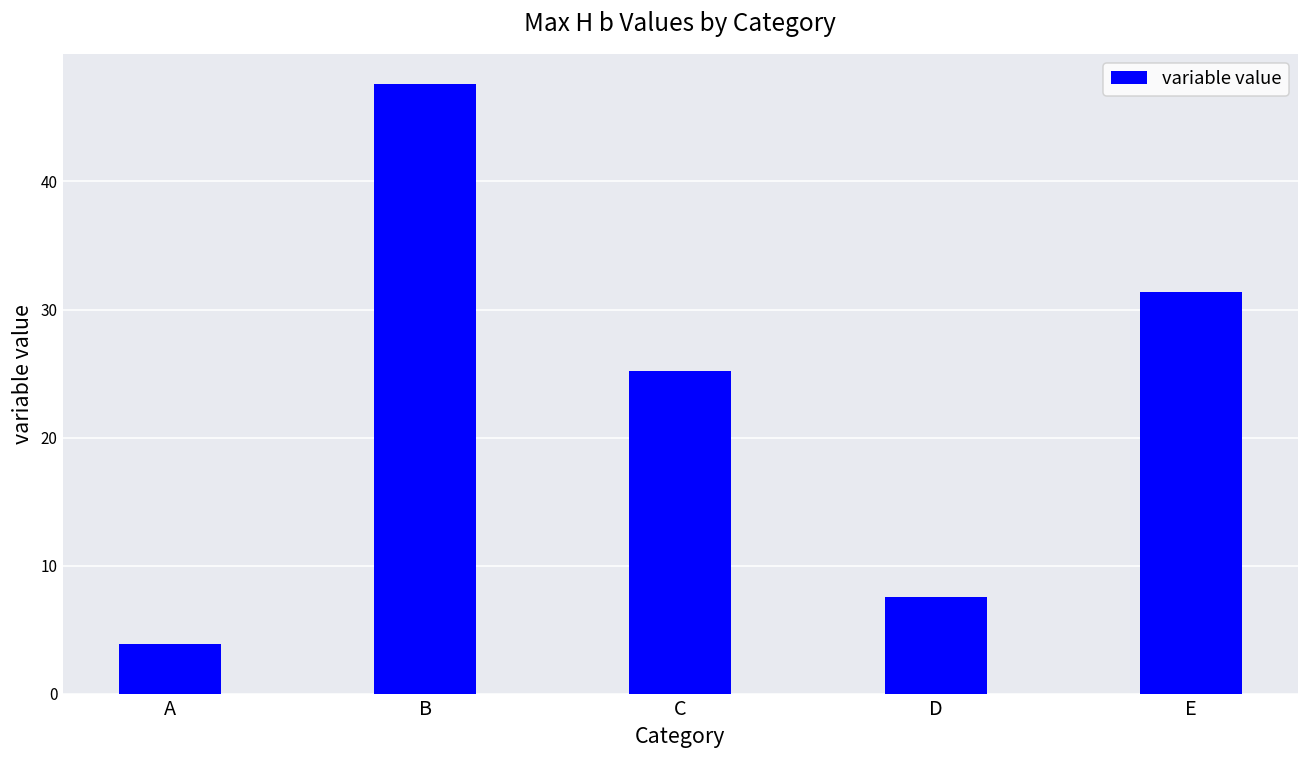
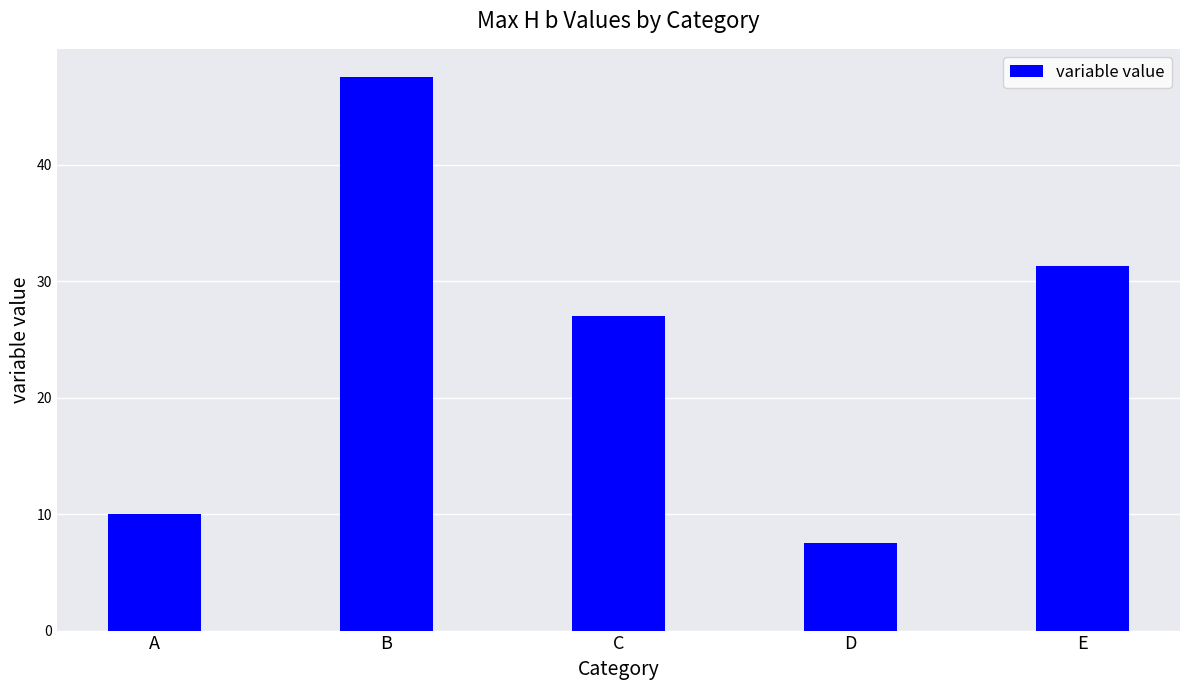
  {
-   "A": 3.9,
+   "A": 10.0,
    "B": 47.6,
-   "C": 25.2,
+   "C": 27.1,
    "D": 7.5,
    "E": 31.3
  }
